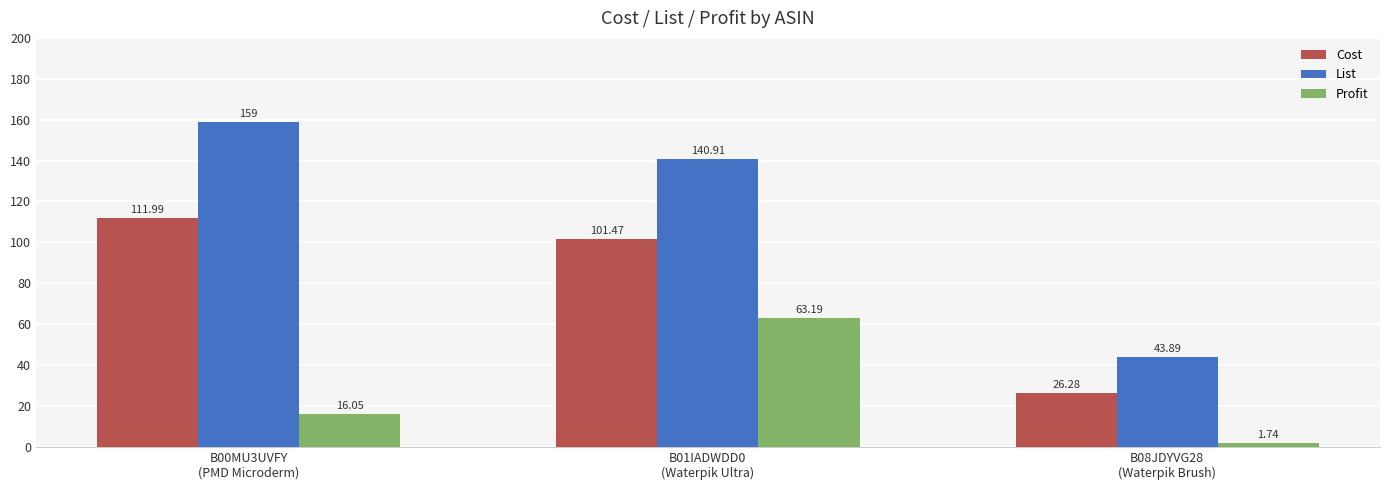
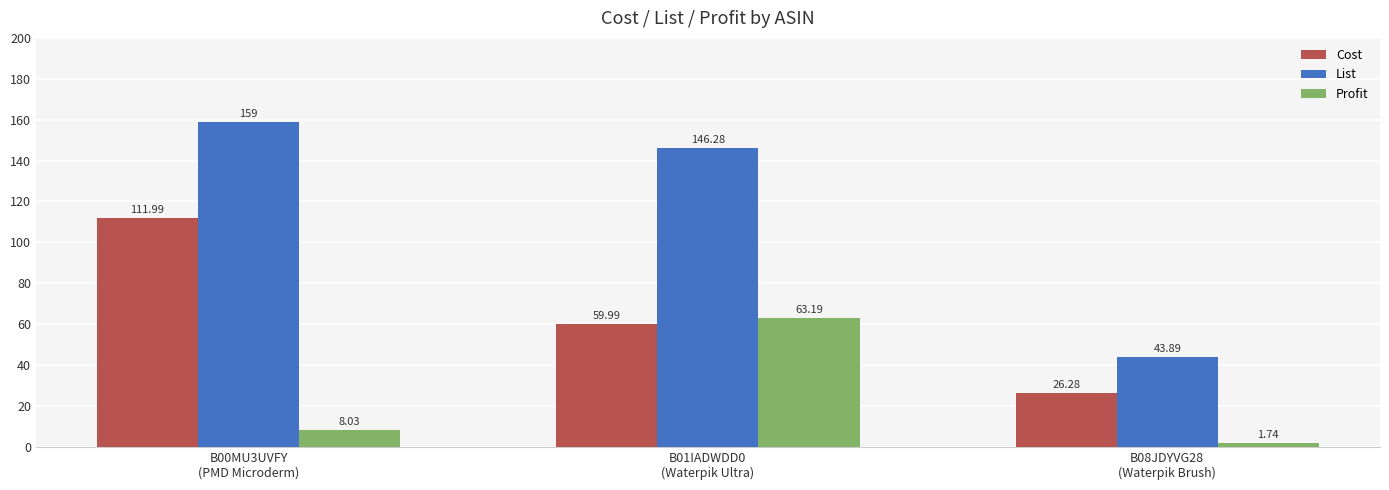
  {
    "Cost": {
      "B00MU3UVFY (PMD Microderm)": 111.99,
-     "B01IADWDD0 (Waterpik Ultra)": 101.47,
+     "B01IADWDD0 (Waterpik Ultra)": 59.99,
      "B08JDYVG28 (Waterpik Brush)": 26.28
    },
    "List": {
      "B00MU3UVFY (PMD Microderm)": 159,
-     "B01IADWDD0 (Waterpik Ultra)": 140.91,
+     "B01IADWDD0 (Waterpik Ultra)": 146.28,
      "B08JDYVG28 (Waterpik Brush)": 43.89
    },
    "Profit": {
-     "B00MU3UVFY (PMD Microderm)": 16.05,
+     "B00MU3UVFY (PMD Microderm)": 8.03,
      "B01IADWDD0 (Waterpik Ultra)": 63.19,
      "B08JDYVG28 (Waterpik Brush)": 1.74
    }
  }
